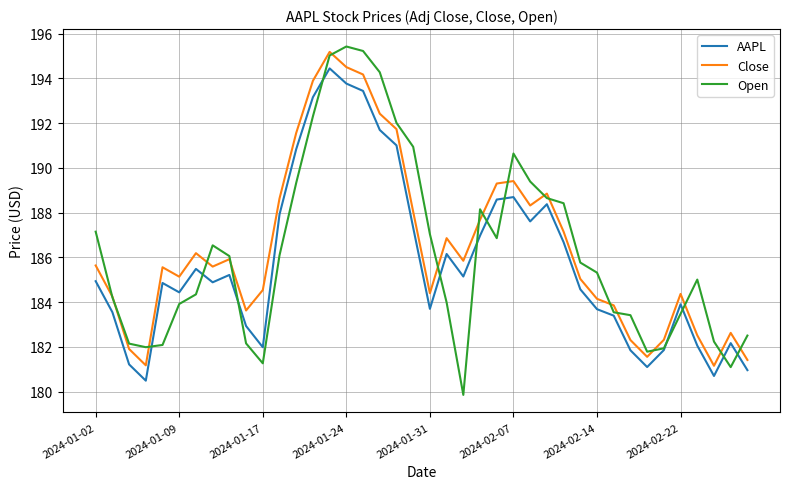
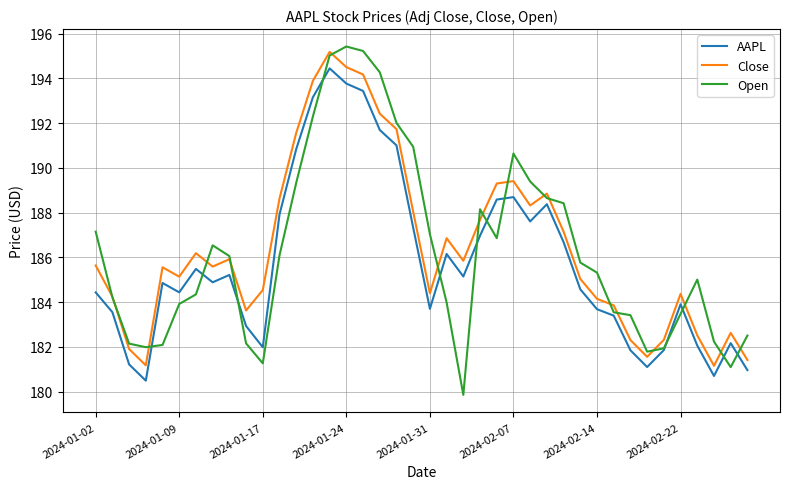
  {
    "AAPL": {
-     "2024-01-02": 184.9,
+     "2024-01-02": 184.4,
      "2024-01-09": 184.4,
      "2024-01-17": 182.0,
      "2024-01-24": 193.8,
      "2024-01-31": 183.7,
      "2024-02-07": 188.7,
      "2024-02-14": 183.7,
      "2024-02-22": 183.9
    },
    "Close": {
      "2024-01-02": 185.6,
      "2024-01-09": 185.1,
      "2024-01-17": 184.5,
      "2024-01-24": 194.5,
      "2024-01-31": 184.4,
      "2024-02-07": 189.4,
      "2024-02-14": 184.1,
      "2024-02-22": 184.4
    },
    "Open": {
      "2024-01-02": 187.1,
      "2024-01-09": 183.9,
      "2024-01-17": 181.3,
      "2024-01-24": 195.4,
      "2024-01-31": 187.0,
      "2024-02-07": 190.6,
      "2024-02-14": 185.3,
      "2024-02-22": 183.5
    }
  }
